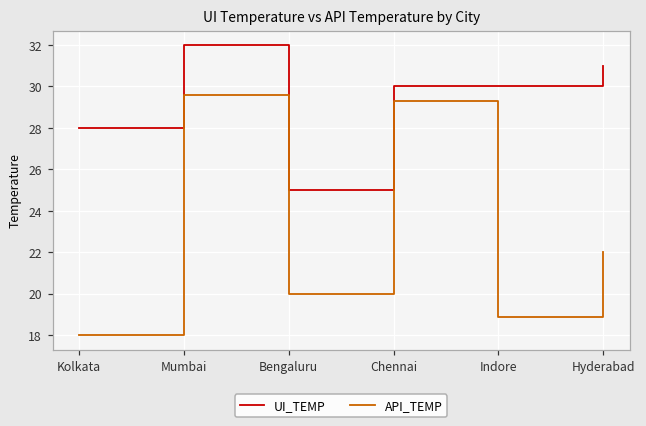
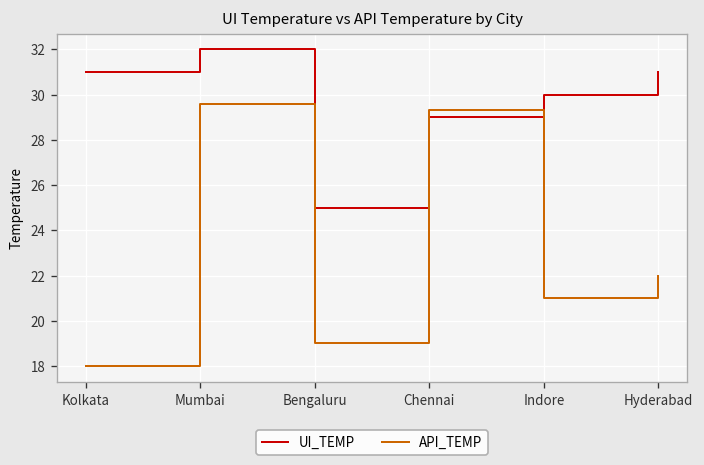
  {
    "UI_TEMP": {
-     "Kolkata": 28,
+     "Kolkata": 31,
      "Mumbai": 32,
      "Bengaluru": 25,
-     "Chennai": 30,
+     "Chennai": 29,
      "Indore": 30,
      "Hyderabad": 31
    },
    "API_TEMP": {
      "Kolkata": 18.0,
      "Mumbai": 29.6,
-     "Bengaluru": 20,
+     "Bengaluru": 19,
      "Chennai": 29.3,
-     "Indore": 18.9,
+     "Indore": 21.0,
      "Hyderabad": 22.0
    }
  }
